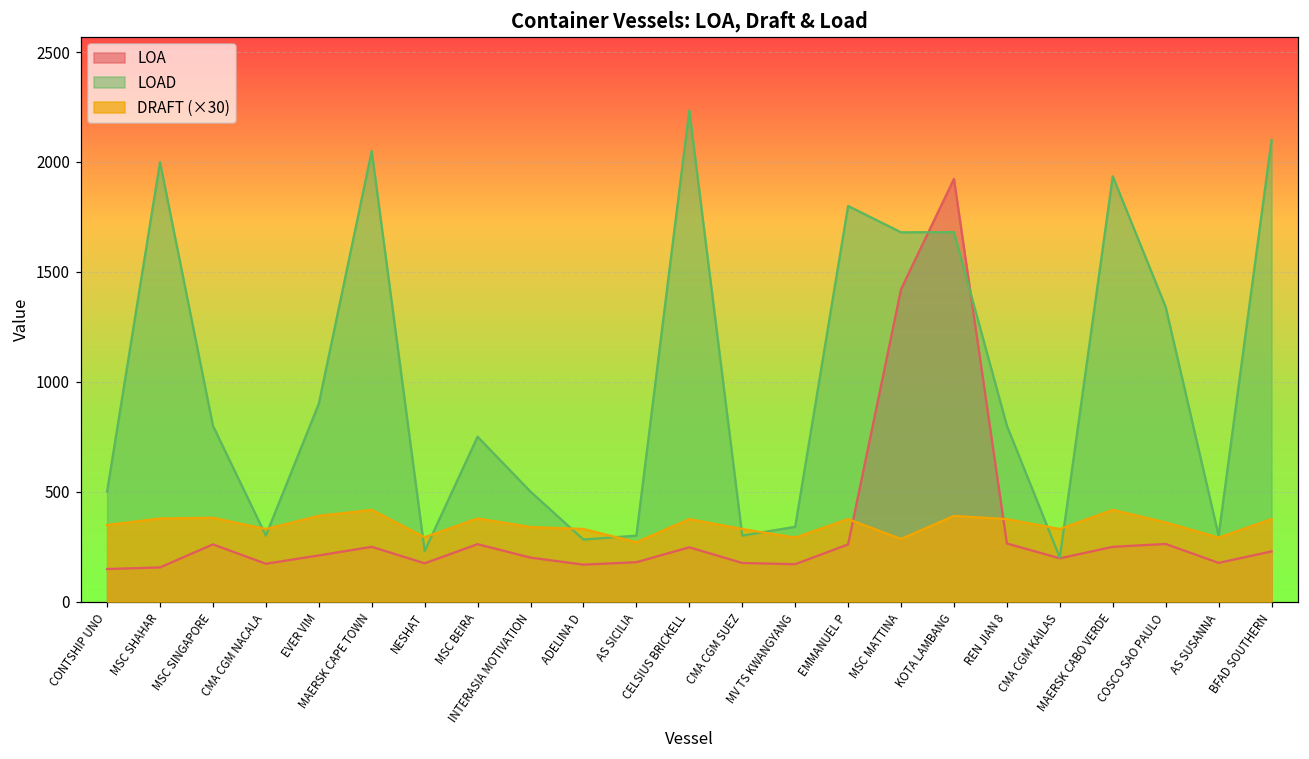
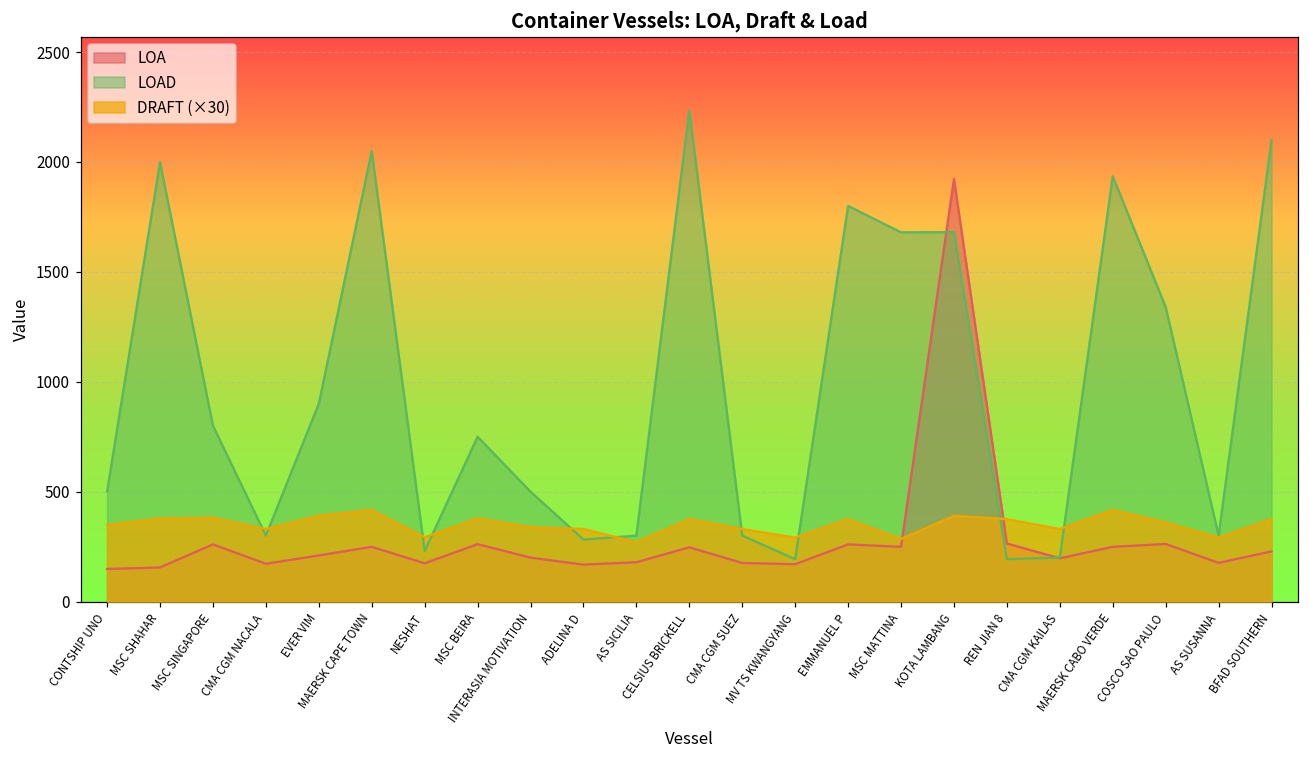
  {
    "LOA": {
      "CONTSHIP UNO": 150,
      "MSC SHAHAR": 160,
      "MSC SINGAPORE": 260,
      "CMA CGM NACALA": 170,
      "EVER VIM": 210,
      "MAERSK CAPE TOWN": 250,
      "NESHAT": 170,
      "MSC BEIRA": 260,
      "INTERASIA MOTIVATION": 200,
      "ADELINA D": 170,
      "AS SICILIA": 180,
      "CELSIUS BRICKELL": 250,
      "CMA CGM SUEZ": 180,
      "MV TS KWANGYANG": 170,
      "EMMANUEL P": 260,
-     "MSC MATTINA": 1420,
+     "MSC MATTINA": 250,
      "KOTA LAMBANG": 1920,
      "REN JIAN 8": 260,
      "MAERSK CABO VERDE": 250,
      "COSCO SAO PAULO": 260,
      "AS SUSANNA": 180,
      "BFAD SOUTHERN": 230
    },
    "LOAD": {
      "CONTSHIP UNO": 500,
      "MSC SHAHAR": 2000,
      "MSC SINGAPORE": 800,
      "CMA CGM NACALA": 300,
      "EVER VIM": 900,
      "MAERSK CAPE TOWN": 2050,
      "NESHAT": 230,
      "MSC BEIRA": 750,
      "INTERASIA MOTIVATION": 500,
      "ADELINA D": 280,
      "AS SICILIA": 300,
      "CELSIUS BRICKELL": 2240,
      "CMA CGM SUEZ": 300,
-     "MV TS KWANGYANG": 340,
+     "MV TS KWANGYANG": 190,
      "EMMANUEL P": 1800,
      "MSC MATTINA": 1680,
      "KOTA LAMBANG": 1680,
-     "REN JIAN 8": 800,
+     "REN JIAN 8": 190,
      "MAERSK CABO VERDE": 1940,
      "COSCO SAO PAULO": 1340,
      "BFAD SOUTHERN": 2100
    },
    "DRAFT (×30)": {
      "CONTSHIP UNO": 350,
      "MSC SHAHAR": 380,
      "MSC SINGAPORE": 380,
      "CMA CGM NACALA": 330,
      "EVER VIM": 390,
      "MAERSK CAPE TOWN": 420,
      "NESHAT": 290,
      "MSC BEIRA": 380,
      "INTERASIA MOTIVATION": 340,
      "ADELINA D": 330,
      "AS SICILIA": 270,
      "CELSIUS BRICKELL": 380,
      "CMA CGM SUEZ": 330,
      "MV TS KWANGYANG": 290,
      "EMMANUEL P": 380,
      "MSC MATTINA": 290,
      "KOTA LAMBANG": 390,
      "REN JIAN 8": 380,
      "CMA CGM KAILAS": 330,
      "MAERSK CABO VERDE": 420,
      "COSCO SAO PAULO": 360,
      "BFAD SOUTHERN": 380
    }
  }
